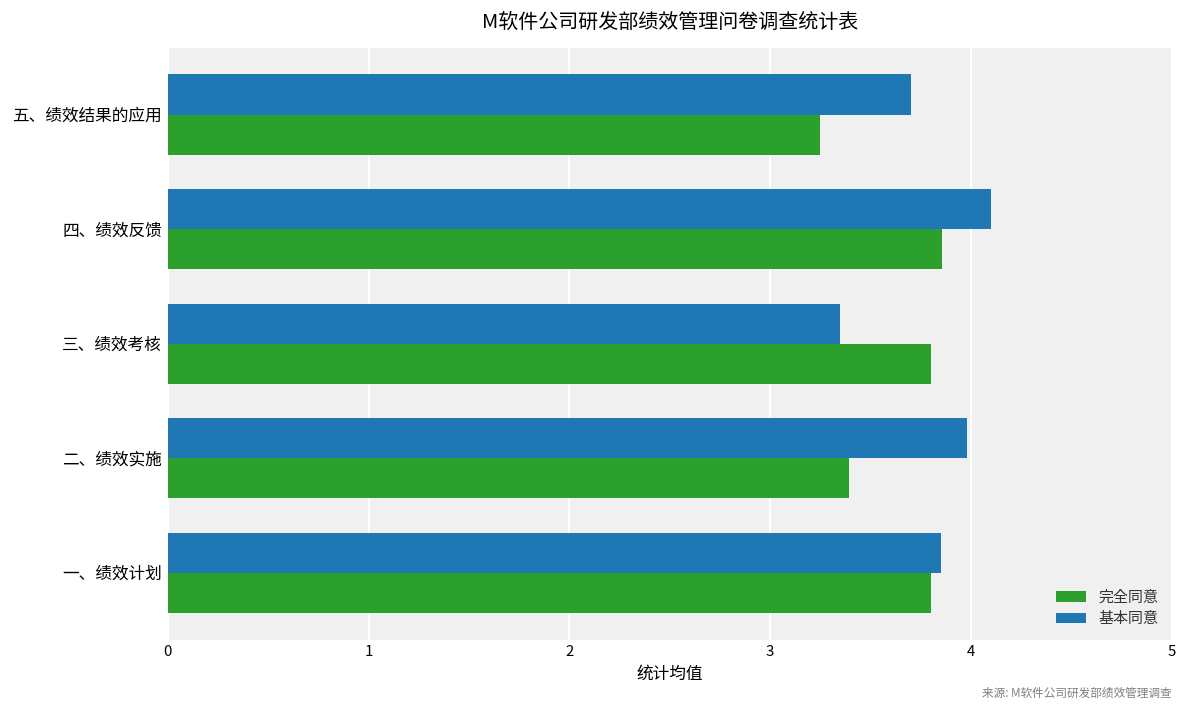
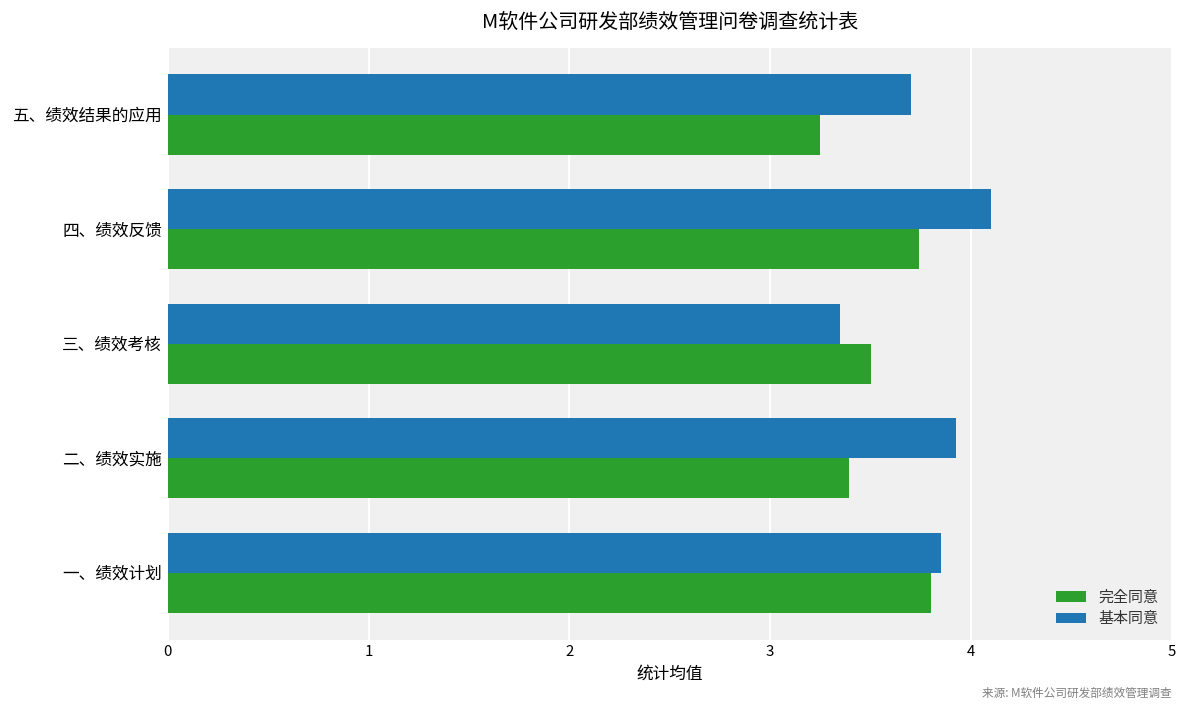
  {
    "完全同意": {
      "五、绩效结果的应用": 3.25,
-     "四、绩效反馈": 3.85,
-     "三、绩效考核": 3.8,
+     "四、绩效反馈": 3.74,
+     "三、绩效考核": 3.5,
      "二、绩效实施": 3.39,
      "一、绩效计划": 3.80
    },
    "基本同意": {
      "五、绩效结果的应用": 3.70,
      "四、绩效反馈": 4.10,
      "三、绩效考核": 3.35,
-     "二、绩效实施": 3.98,
+     "二、绩效实施": 3.93,
      "一、绩效计划": 3.85
    }
  }
